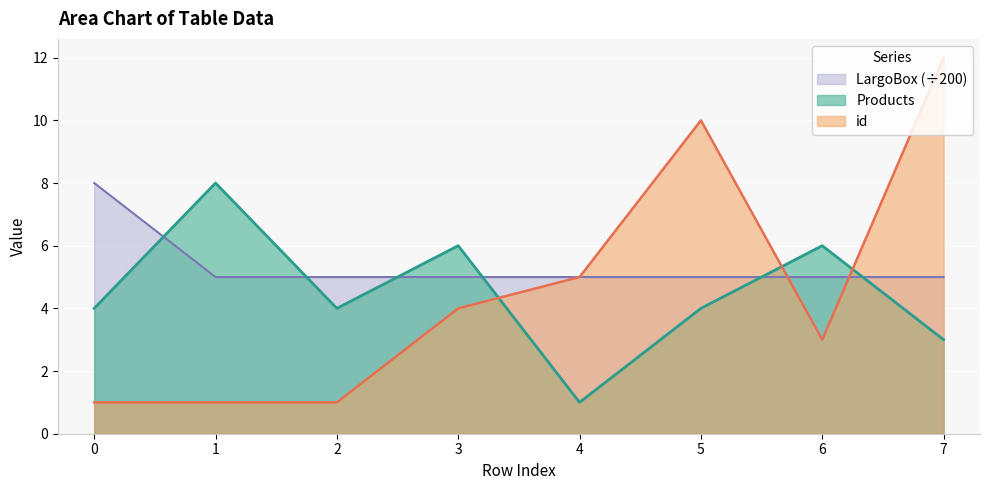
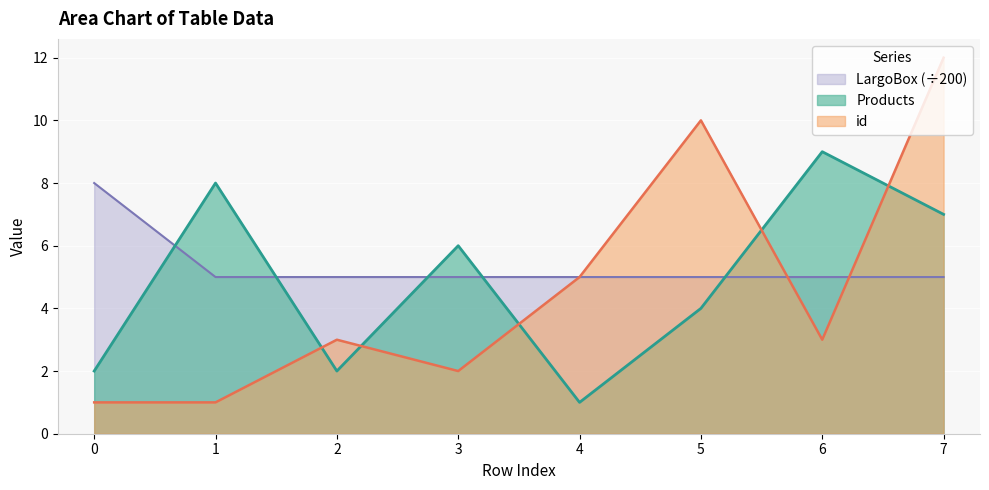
  {
    "LargoBox (÷200)": {
      "0": 8,
      "1": 5,
      "2": 5,
      "3": 5,
      "5": 5,
      "6": 5,
      "7": 5
    },
    "Products": {
-     "0": 4,
+     "0": 2,
      "1": 8,
-     "2": 4,
+     "2": 2,
      "3": 6,
      "4": 1,
      "5": 4,
-     "6": 6,
-     "7": 3
+     "6": 9,
+     "7": 7
    },
    "id": {
      "0": 1,
      "1": 1,
-     "2": 1,
-     "3": 4,
+     "2": 3,
+     "3": 2,
      "5": 10,
      "6": 3
    }
  }
